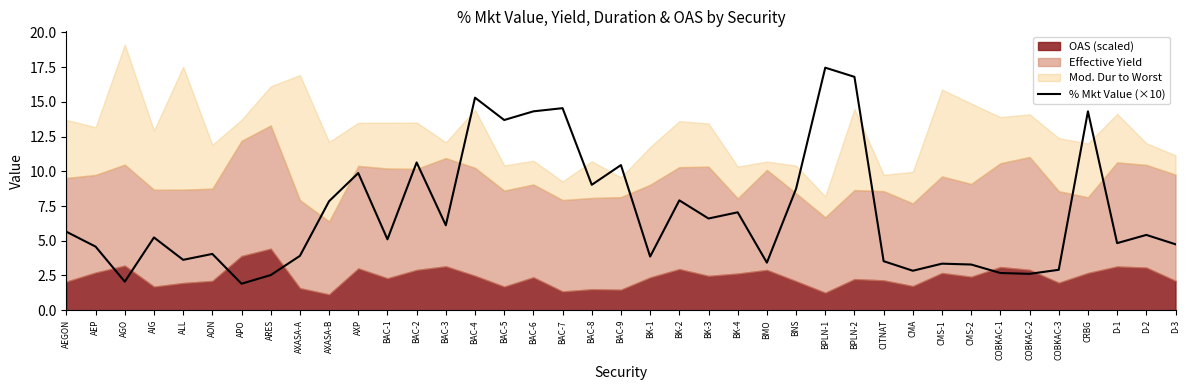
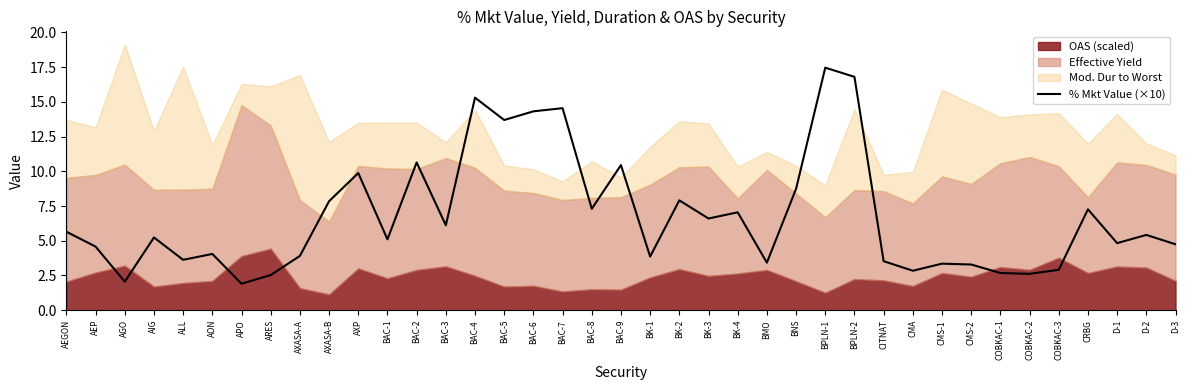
  {
    "% Mkt Value (×10)": {
      "AEGON": 5.6,
      "AEP": 4.6,
      "AGO": 2.1,
      "AIG": 5.2,
      "ALL": 3.6,
      "AON": 4.1,
      "APO": 1.9,
      "ARES": 2.5,
      "AXASA-A": 3.9,
      "AXASA-B": 7.8,
      "AXP": 9.9,
      "BAC-1": 5.1,
      "BAC-2": 10.6,
      "BAC-3": 6.1,
      "BAC-4": 15.3,
      "BAC-5": 13.7,
      "BAC-6": 14.3,
      "BAC-7": 14.5,
-     "BAC-8": 9.0,
+     "BAC-8": 7.3,
      "BAC-9": 10.4,
      "BK-1": 3.9,
      "BK-2": 7.9,
      "BK-3": 6.6,
      "BK-4": 7.0,
      "BMO": 3.4,
      "BNS": 8.7,
      "BPLN-1": 17.5,
      "BPLN-2": 16.8,
      "CITNAT": 3.5,
      "CMA": 2.8,
      "CMS-1": 3.4,
      "CMS-2": 3.3,
      "COBKAC-1": 2.7,
      "COBKAC-2": 2.6,
      "COBKAC-3": 2.9,
-     "CRBG": 14.3,
+     "CRBG": 7.3,
      "D-1": 4.8,
      "D-2": 5.4,
      "D-3": 4.7
    },
    "OAS (scaled)": {
      "AEGON": 2.1,
      "AEP": 2.7,
      "AGO": 3.2,
      "AIG": 1.7,
      "ALL": 2.0,
      "AON": 2.1,
      "APO": 3.9,
      "ARES": 4.4,
      "AXASA-A": 1.6,
      "AXASA-B": 1.1,
      "AXP": 3.0,
      "BAC-1": 2.3,
      "BAC-2": 2.9,
      "BAC-3": 3.2,
      "BAC-4": 2.5,
      "BAC-5": 1.7,
-     "BAC-6": 2.4,
+     "BAC-6": 1.8,
      "BAC-7": 1.4,
      "BAC-8": 1.5,
      "BAC-9": 1.5,
      "BK-1": 2.4,
      "BK-2": 3.0,
      "BK-3": 2.5,
      "BK-4": 2.6,
      "BMO": 2.9,
      "BNS": 2.1,
      "BPLN-1": 1.3,
      "BPLN-2": 2.2,
      "CITNAT": 2.2,
      "CMA": 1.7,
      "CMS-1": 2.7,
      "CMS-2": 2.4,
      "COBKAC-1": 3.1,
      "COBKAC-2": 2.9,
-     "COBKAC-3": 2.0,
+     "COBKAC-3": 3.8,
      "CRBG": 2.7,
      "D-1": 3.2,
      "D-2": 3.1,
      "D-3": 2.1
    },
    "Effective Yield": {
      "AEGON": 7.5,
      "AEP": 7.0,
      "AGO": 7.3,
      "AIG": 7.0,
      "ALL": 6.7,
      "AON": 6.6,
-     "APO": 8.3,
+     "APO": 10.9,
      "ARES": 8.9,
      "AXASA-A": 6.3,
      "AXASA-B": 5.3,
      "AXP": 7.4,
      "BAC-1": 7.9,
      "BAC-2": 7.3,
      "BAC-3": 7.8,
      "BAC-4": 7.8,
      "BAC-5": 6.9,
      "BAC-6": 6.7,
      "BAC-7": 6.6,
      "BAC-8": 6.6,
      "BAC-9": 6.7,
      "BK-1": 6.7,
      "BK-2": 7.3,
      "BK-3": 7.9,
      "BK-4": 5.4,
      "BMO": 7.2,
      "BNS": 6.3,
      "BPLN-1": 5.4,
      "BPLN-2": 6.4,
      "CITNAT": 6.4,
      "CMA": 6.0,
      "CMS-1": 7.0,
      "CMS-2": 6.7,
      "COBKAC-1": 7.5,
      "COBKAC-2": 8.1,
      "COBKAC-3": 6.6,
      "CRBG": 5.5,
      "D-1": 7.5,
      "D-2": 7.4,
      "D-3": 7.6
    },
    "Mod. Dur to Worst": {
      "AEGON": 4.2,
      "AEP": 3.4,
      "AGO": 8.6,
      "AIG": 4.3,
      "ALL": 8.9,
      "AON": 3.2,
      "APO": 1.5,
      "ARES": 2.8,
      "AXASA-A": 9.0,
      "AXASA-B": 5.7,
      "AXP": 3.1,
      "BAC-1": 3.3,
      "BAC-2": 3.3,
      "BAC-3": 1.1,
      "BAC-4": 4.2,
      "BAC-5": 1.8,
      "BAC-6": 1.7,
      "BAC-7": 1.3,
      "BAC-8": 2.6,
      "BAC-9": 1.4,
      "BK-1": 2.7,
      "BK-2": 3.3,
      "BK-3": 3.1,
      "BK-4": 2.3,
-     "BMO": 0.6,
+     "BMO": 1.3,
      "BNS": 2.0,
-     "BPLN-1": 1.5,
+     "BPLN-1": 2.3,
      "BPLN-2": 5.8,
      "CITNAT": 1.2,
      "CMA": 2.3,
      "CMS-1": 6.3,
      "CMS-2": 5.8,
      "COBKAC-1": 3.3,
      "COBKAC-2": 3.1,
      "COBKAC-3": 3.8,
      "CRBG": 3.9,
      "D-1": 3.5,
      "D-2": 1.6,
      "D-3": 1.4
    }
  }
